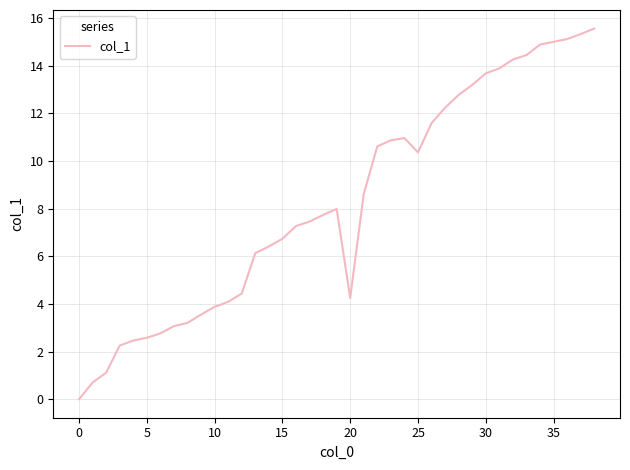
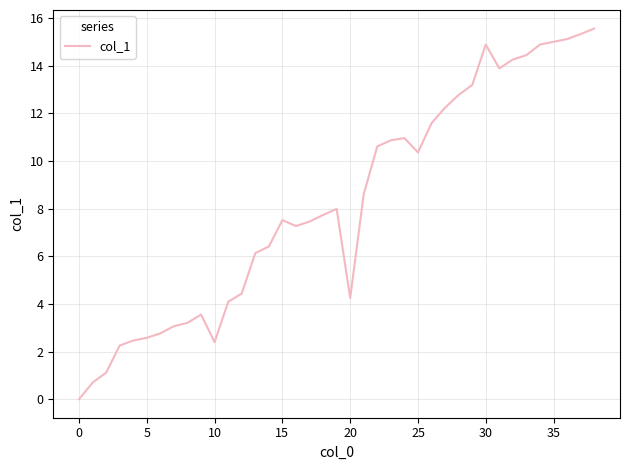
  {
    "0": 0.0,
    "5": 2.6,
-   "10": 3.9,
-   "15": 6.7,
+   "10": 2.4,
+   "15": 7.5,
    "20": 4.3,
    "25": 10.4,
-   "30": 13.7,
+   "30": 14.9,
    "35": 15.0
  }
